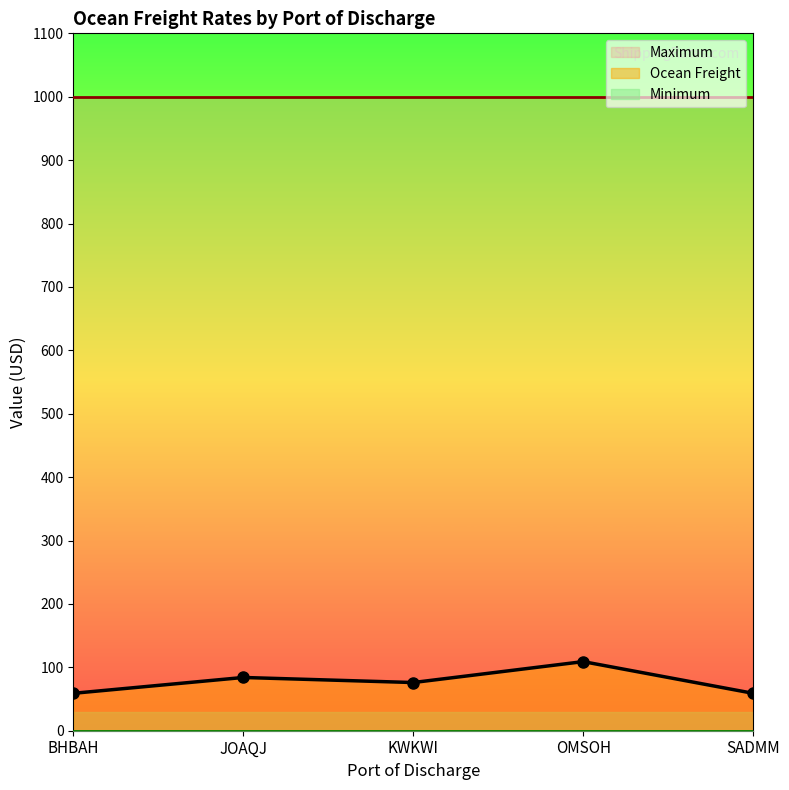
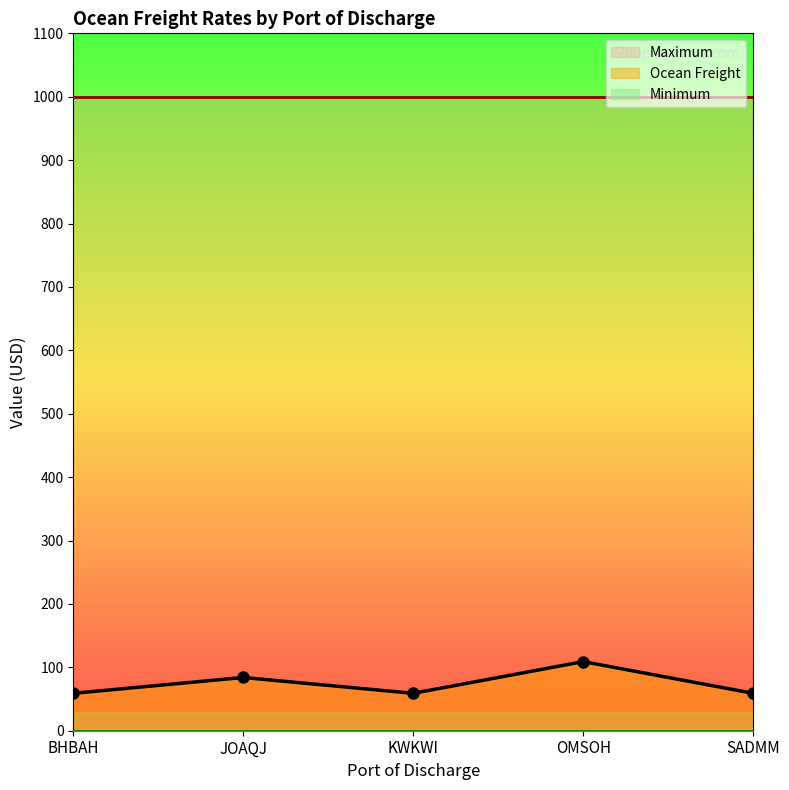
  {
    "Maximum": {
      "BHBAH": 1000,
      "JOAQJ": 1000,
      "KWKWI": 1000,
      "OMSOH": 1000,
      "SADMM": 1000
    },
    "Ocean Freight": {
      "BHBAH": 60,
      "JOAQJ": 80,
-     "KWKWI": 80,
+     "KWKWI": 60,
      "OMSOH": 110,
      "SADMM": 60
    }
  }
